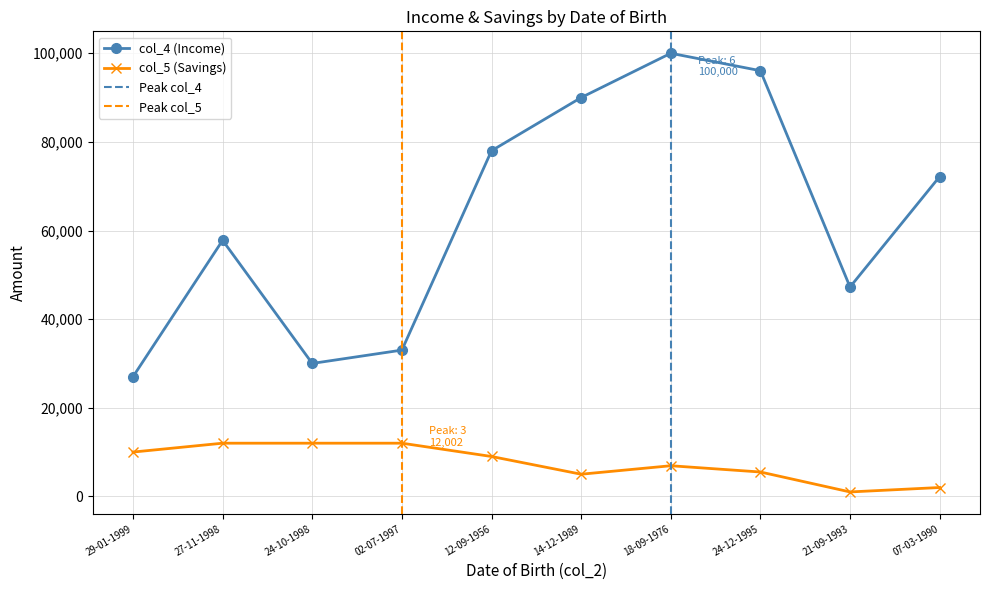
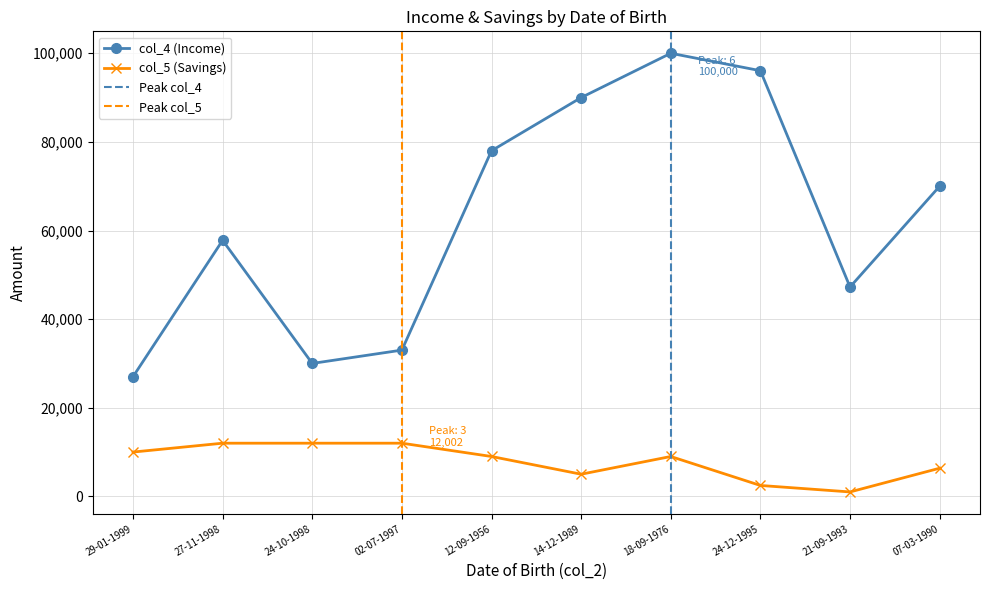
  {
    "col_4 (Income)": {
      "29-01-1999": "27,000",
      "27-11-1998": "58,000",
      "24-10-1998": "30,000",
      "02-07-1997": "33,000",
      "12-09-1956": "78,000",
      "14-12-1989": "90,000",
      "18-09-1976": "100,000",
      "21-09-1993": "47,000",
-     "07-03-1990": "72,000"
+     "07-03-1990": "70,000"
    },
    "col_5 (Savings)": {
      "29-01-1999": "10,000",
      "27-11-1998": "12,000",
      "24-10-1998": "12,000",
      "02-07-1997": "12,000",
      "12-09-1956": "9,000",
      "14-12-1989": "5,000",
-     "18-09-1976": "7,000",
-     "24-12-1995": "6,000",
+     "18-09-1976": "9,000",
+     "24-12-1995": "2,000",
      "21-09-1993": "1,000",
-     "07-03-1990": "2,000"
+     "07-03-1990": "6,000"
    }
  }
